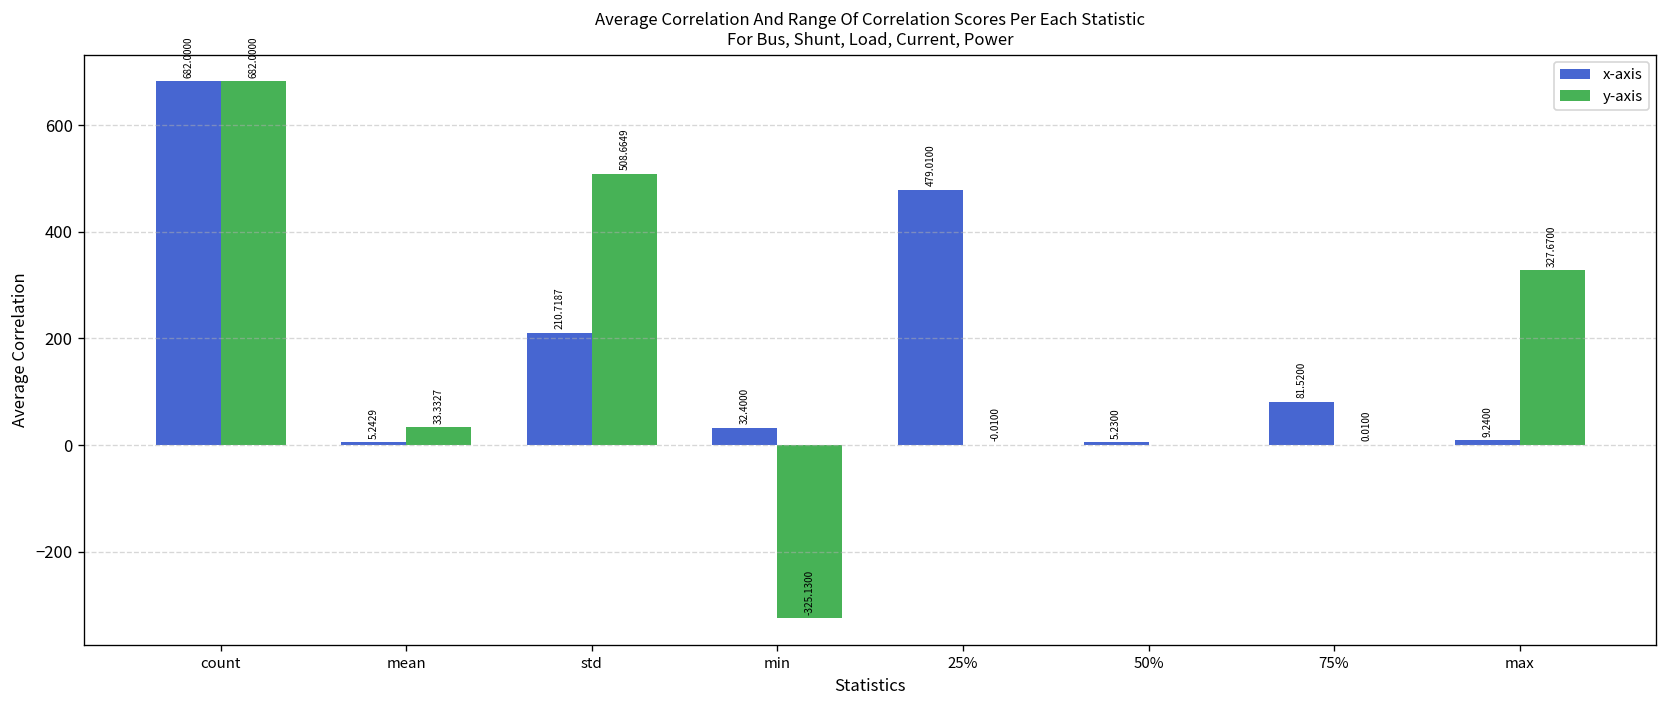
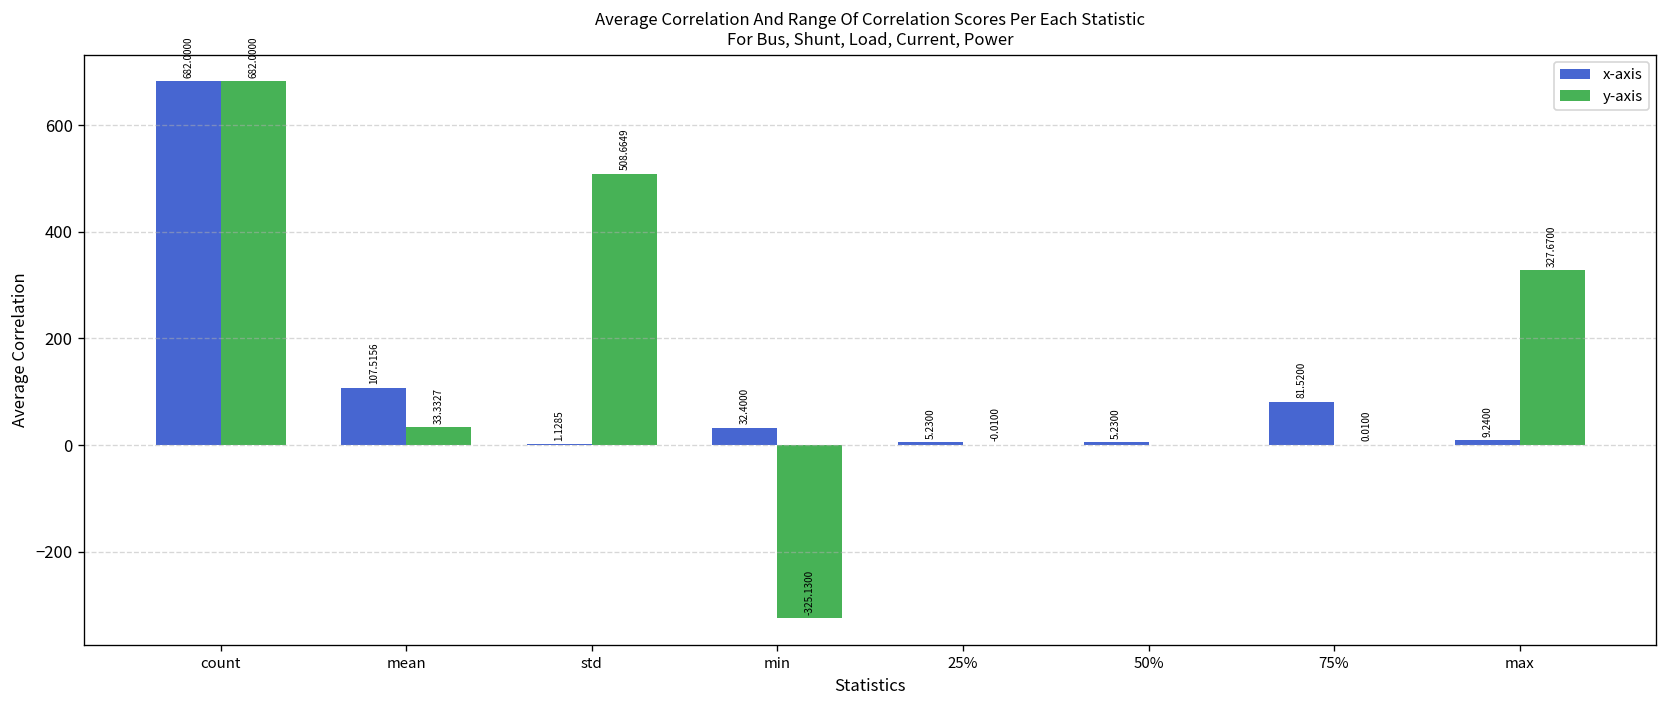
  {
    "x-axis": {
      "count": 682.0000,
-     "mean": 5.2429,
-     "std": 210.7187,
+     "mean": 107.5156,
+     "std": 1.1285,
      "min": 32.4000,
-     "25%": 479.0100,
+     "25%": 5.2300,
      "50%": 5.2300,
      "75%": 81.5200,
      "max": 9.2400
    },
    "y-axis": {
      "count": 682.0000,
      "mean": 33.3327,
      "std": 508.6649,
      "min": -325.1300,
      "25%": -0.0100,
      "75%": 0.0100,
      "max": 327.6700
    }
  }
